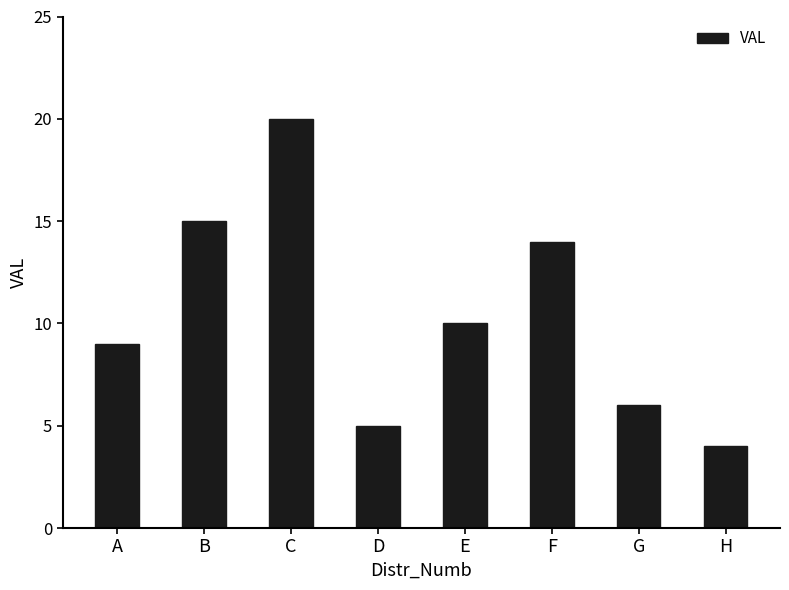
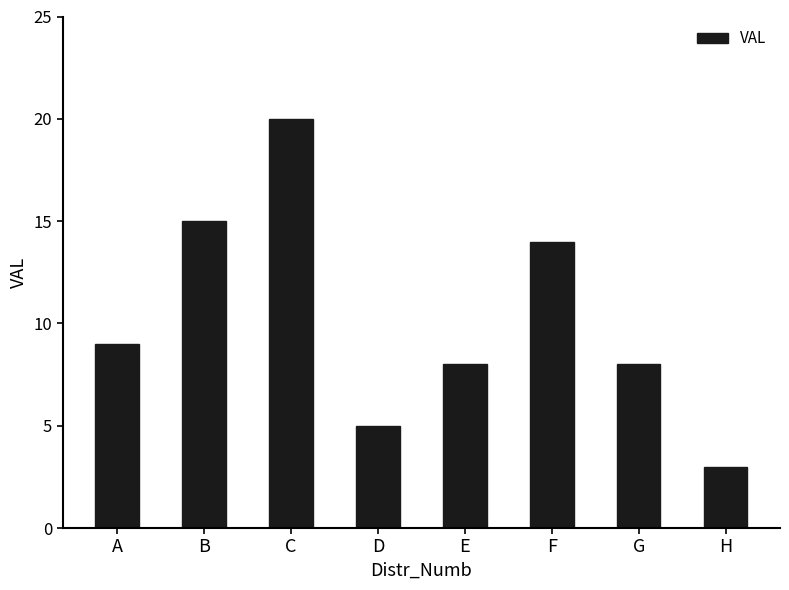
  {
    "A": 9,
    "B": 15,
    "C": 20,
    "D": 5,
-   "E": 10,
+   "E": 8,
    "F": 14,
-   "G": 6,
-   "H": 4
+   "G": 8,
+   "H": 3
  }
